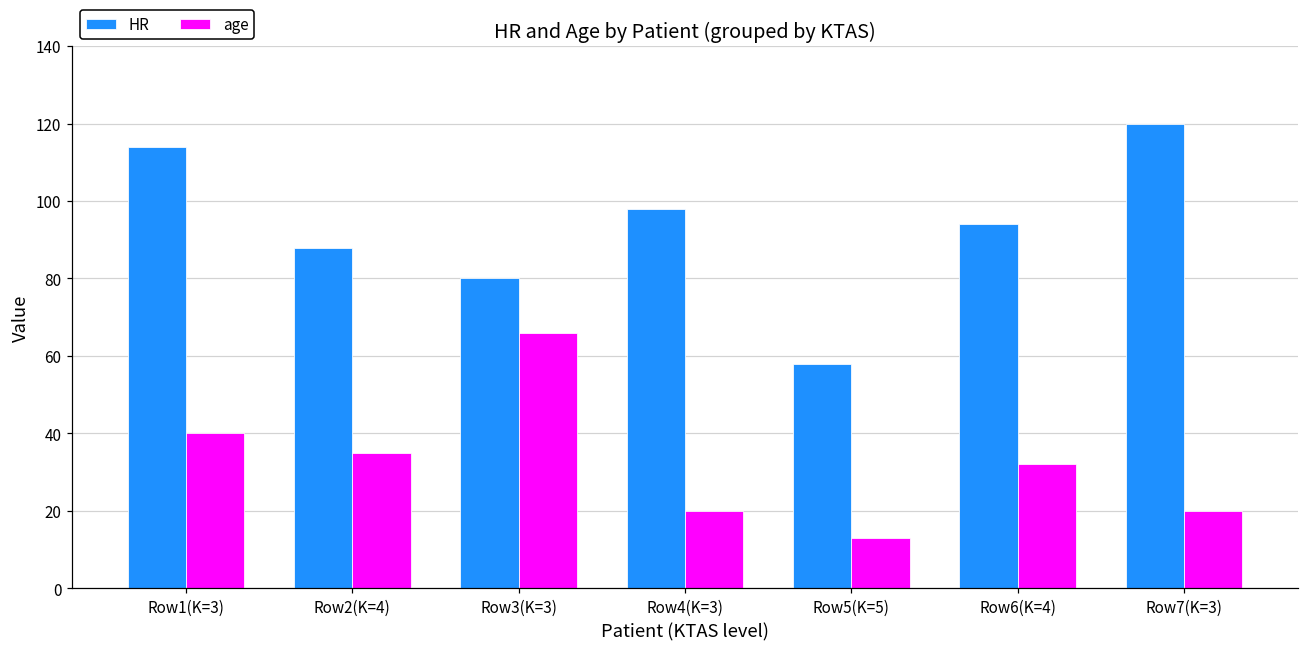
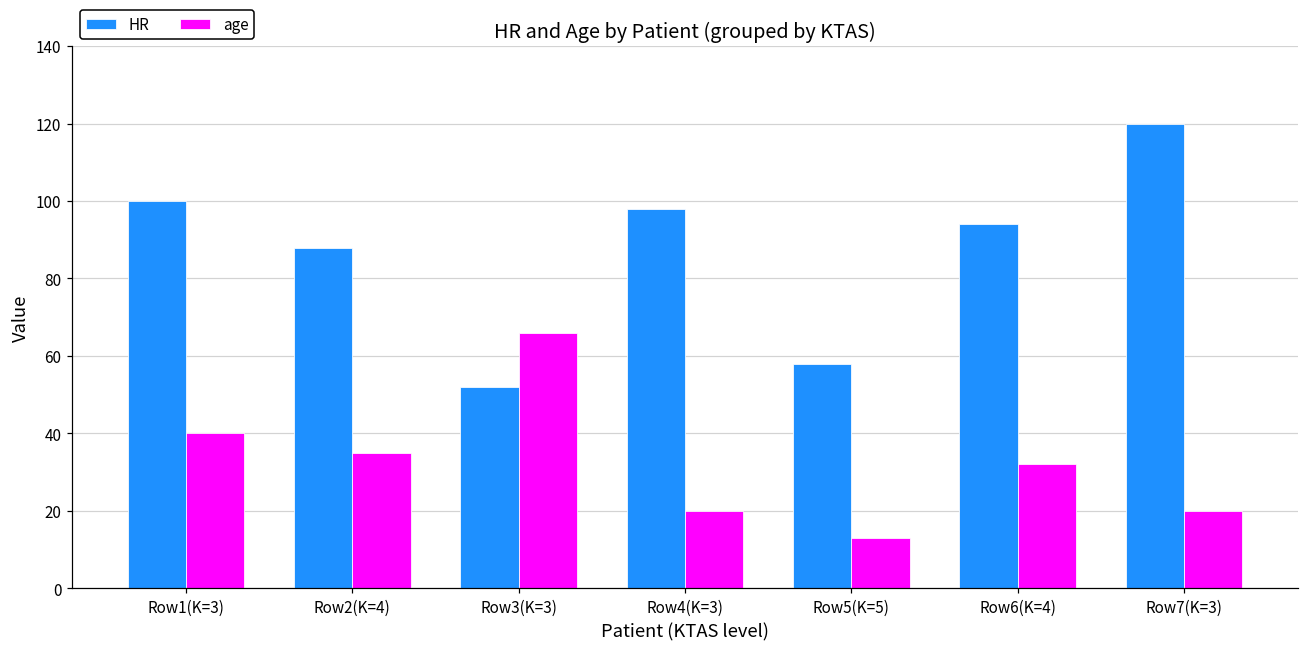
  {
    "HR": {
-     "Row1(K=3)": 114,
+     "Row1(K=3)": 100,
      "Row2(K=4)": 88,
-     "Row3(K=3)": 80,
+     "Row3(K=3)": 52,
      "Row4(K=3)": 98,
      "Row5(K=5)": 58,
      "Row6(K=4)": 94,
      "Row7(K=3)": 120
    },
    "age": {
      "Row1(K=3)": 40,
      "Row2(K=4)": 35,
      "Row3(K=3)": 66,
      "Row4(K=3)": 20,
      "Row5(K=5)": 13,
      "Row6(K=4)": 32,
      "Row7(K=3)": 20
    }
  }
